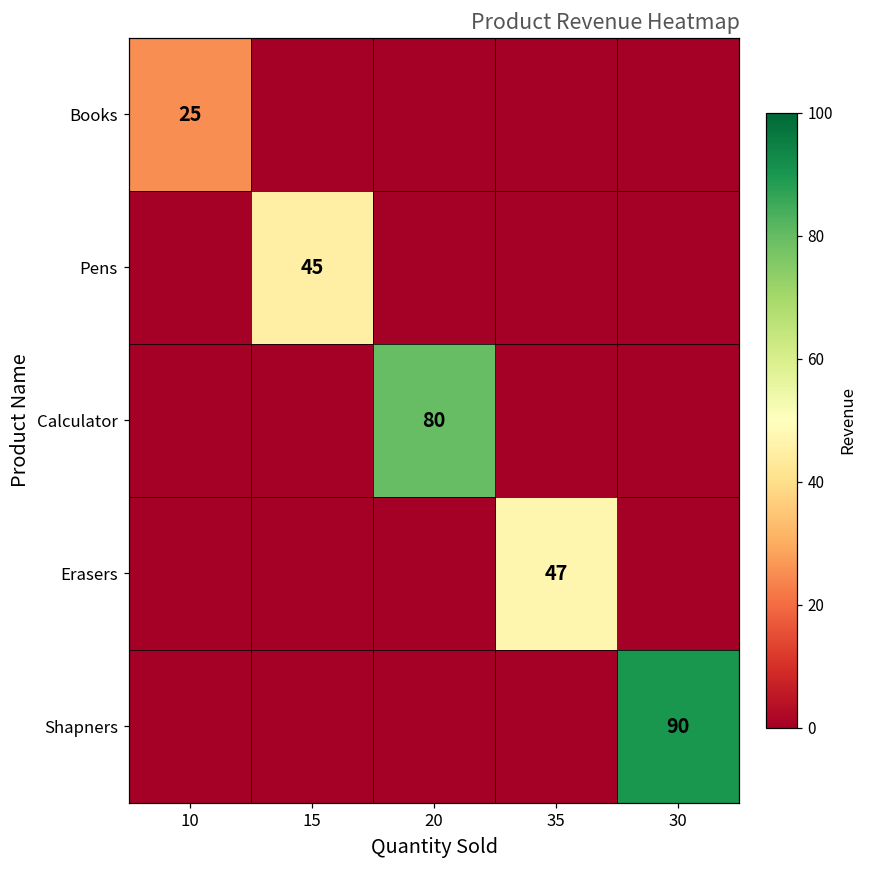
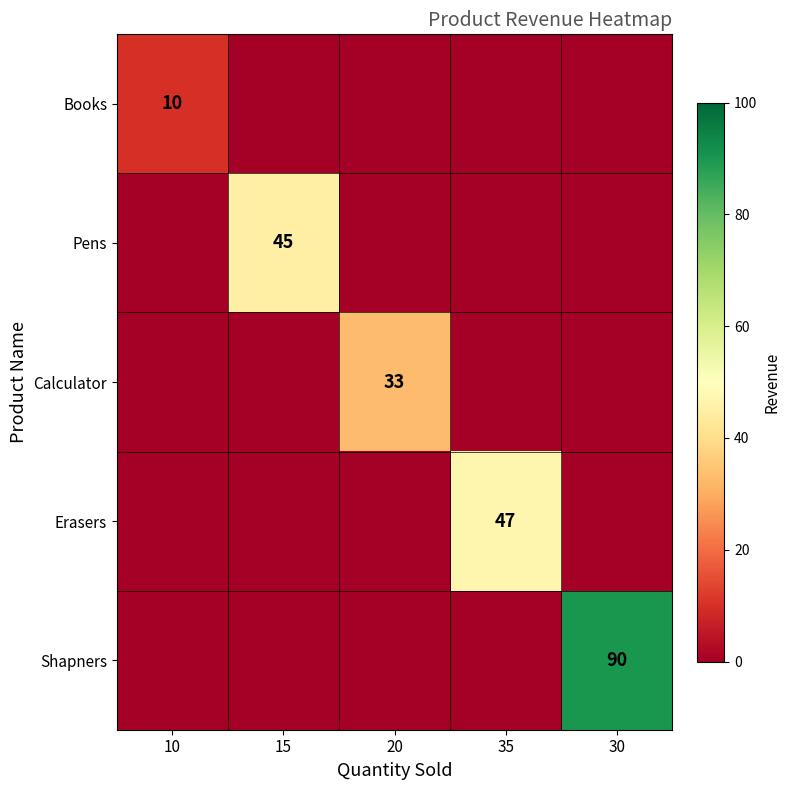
  {
    "Books": {
-     "10": 25
+     "10": 10
    },
    "Pens": {
      "15": 45
    },
    "Calculator": {
-     "20": 80
+     "20": 33
    },
    "Erasers": {
      "35": 47
    },
    "Shapners": {
      "30": 90
    }
  }
